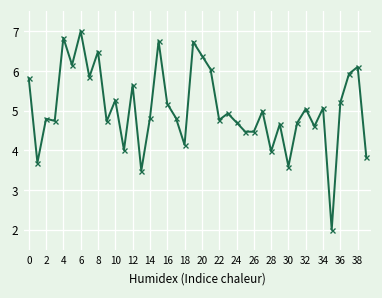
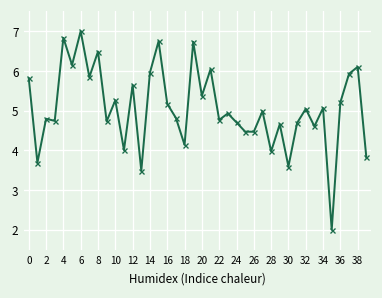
  {
    "0": 5.8,
    "2": 4.8,
    "4": 6.8,
    "6": 7.0,
    "8": 6.5,
    "10": 5.3,
    "12": 5.6,
-   "14": 4.8,
+   "14": 6.0,
    "16": 5.2,
    "18": 4.1,
-   "20": 6.4,
+   "20": 5.4,
    "22": 4.8,
    "24": 4.7,
    "26": 4.5,
    "28": 4.0,
    "30": 3.6,
    "32": 5.0,
    "34": 5.1,
    "36": 5.2,
    "38": 6.1
  }
